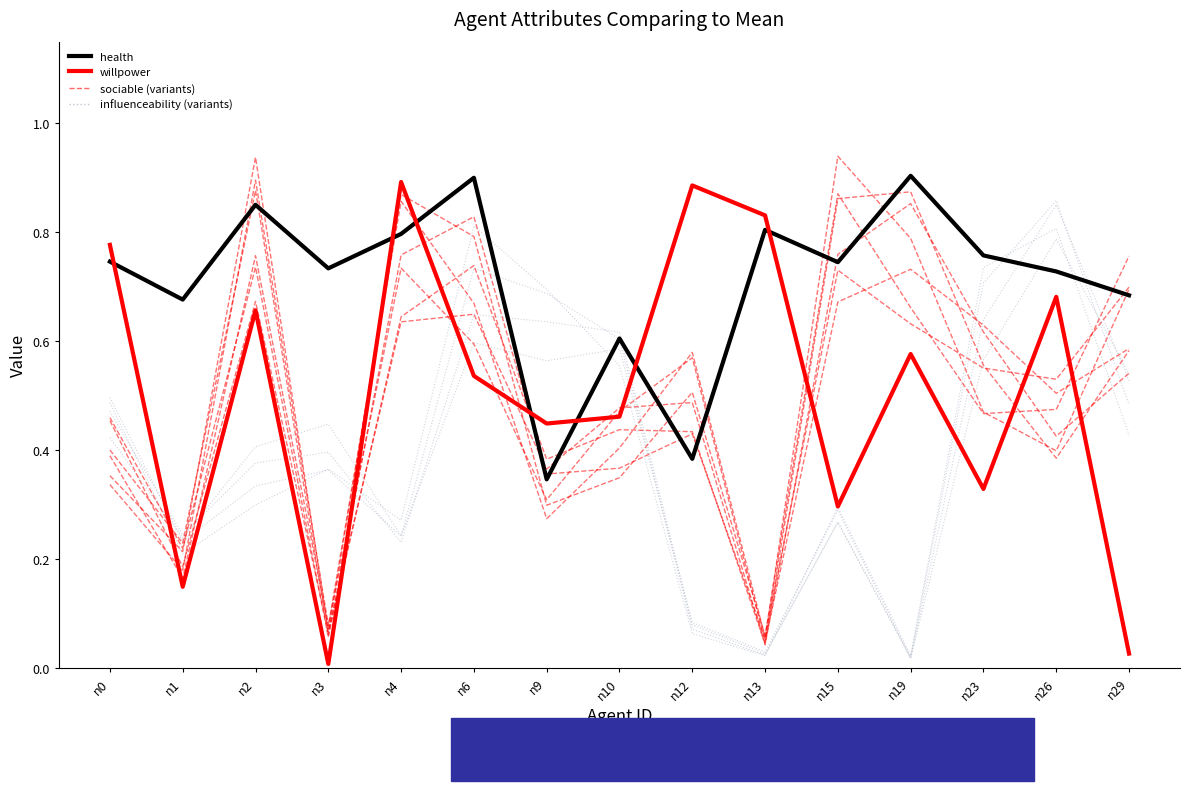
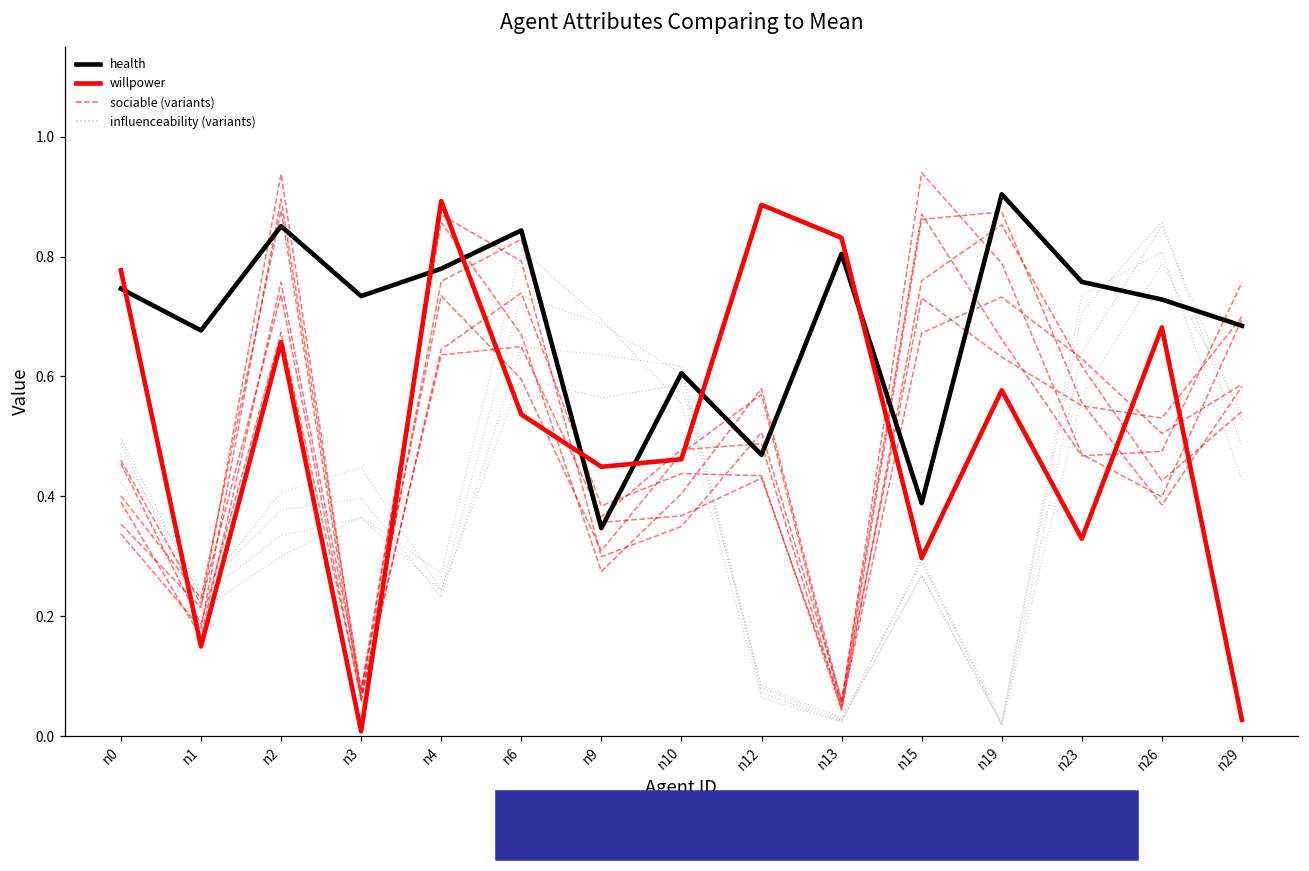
  {
    "health": {
      "n0": 0.75,
      "n1": 0.68,
      "n2": 0.85,
      "n3": 0.73,
-     "n4": 0.80,
-     "n6": 0.90,
+     "n4": 0.78,
+     "n6": 0.84,
      "n9": 0.35,
-     "n12": 0.38,
+     "n12": 0.47,
      "n13": 0.80,
-     "n15": 0.75,
+     "n15": 0.39,
      "n19": 0.90,
      "n23": 0.76,
      "n26": 0.73,
      "n29": 0.68
    }
  }
